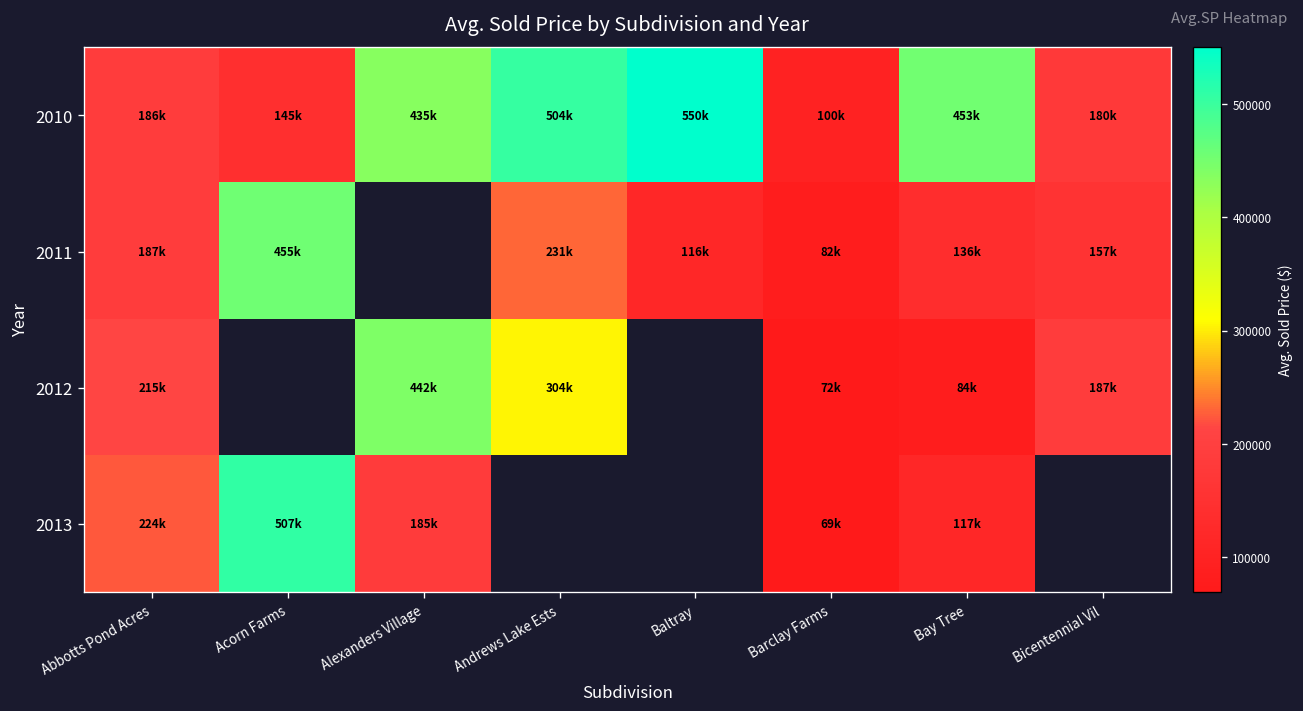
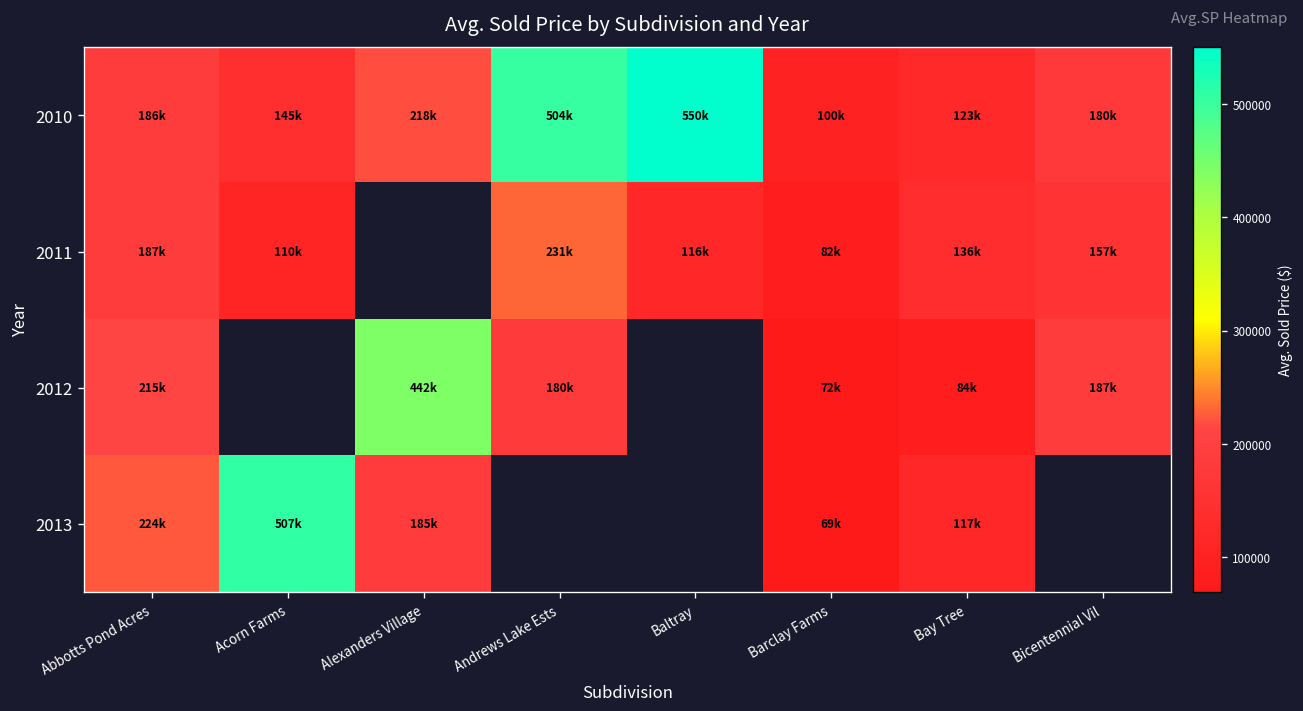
  {
    "2010": {
      "Abbotts Pond Acres": "186k",
      "Acorn Farms": "145k",
-     "Alexanders Village": "435k",
+     "Alexanders Village": "218k",
      "Andrews Lake Ests": "504k",
      "Baltray": "550k",
      "Barclay Farms": "100k",
-     "Bay Tree": "453k",
+     "Bay Tree": "123k",
      "Bicentennial Vil": "180k"
    },
    "2011": {
      "Abbotts Pond Acres": "187k",
-     "Acorn Farms": "455k",
+     "Acorn Farms": "110k",
      "Andrews Lake Ests": "231k",
      "Baltray": "116k",
      "Barclay Farms": "82k",
      "Bay Tree": "136k",
      "Bicentennial Vil": "157k"
    },
    "2012": {
      "Abbotts Pond Acres": "215k",
      "Alexanders Village": "442k",
-     "Andrews Lake Ests": "304k",
+     "Andrews Lake Ests": "180k",
      "Barclay Farms": "72k",
      "Bay Tree": "84k",
      "Bicentennial Vil": "187k"
    },
    "2013": {
      "Abbotts Pond Acres": "224k",
      "Acorn Farms": "507k",
      "Alexanders Village": "185k",
      "Barclay Farms": "69k",
      "Bay Tree": "117k"
    }
  }
